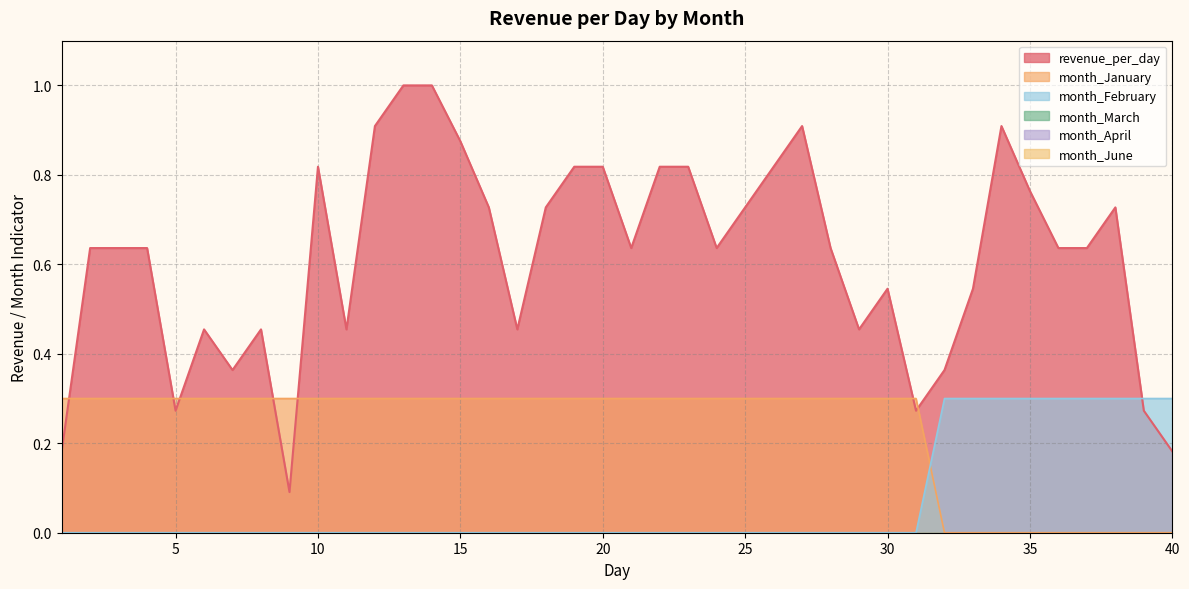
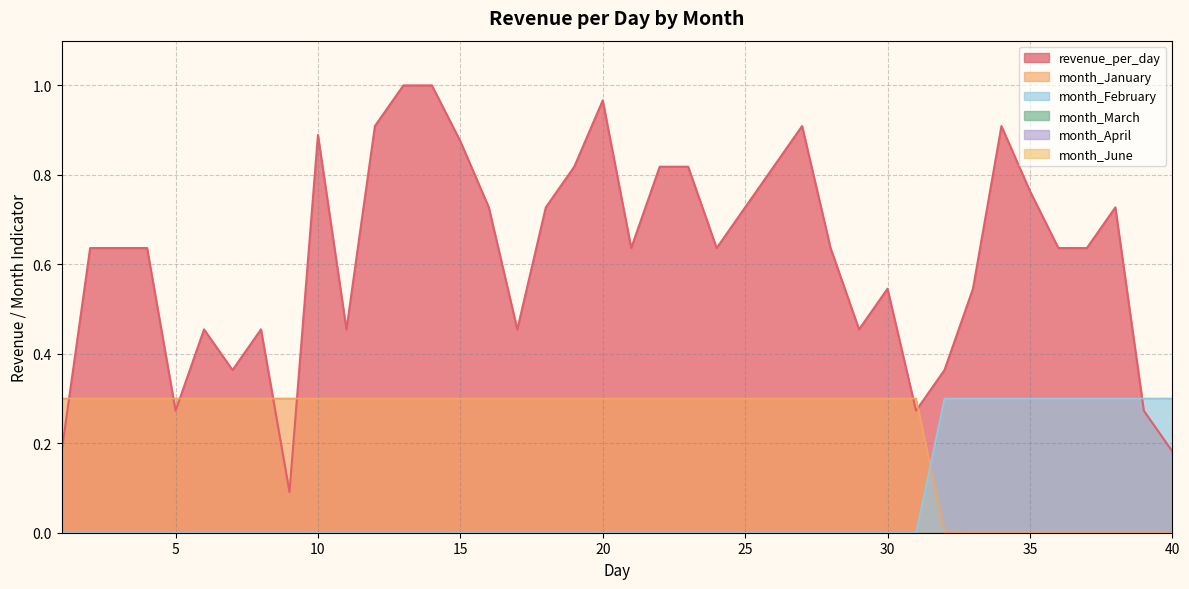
  {
    "revenue_per_day": {
      "5": 0.27,
-     "10": 0.82,
+     "10": 0.89,
      "15": 0.88,
-     "20": 0.82,
+     "20": 0.97,
      "25": 0.73,
      "30": 0.55,
      "35": 0.76,
      "40": 0.18
    },
    "month_February": {
      "35": 0.30,
      "40": 0.30
    }
  }
